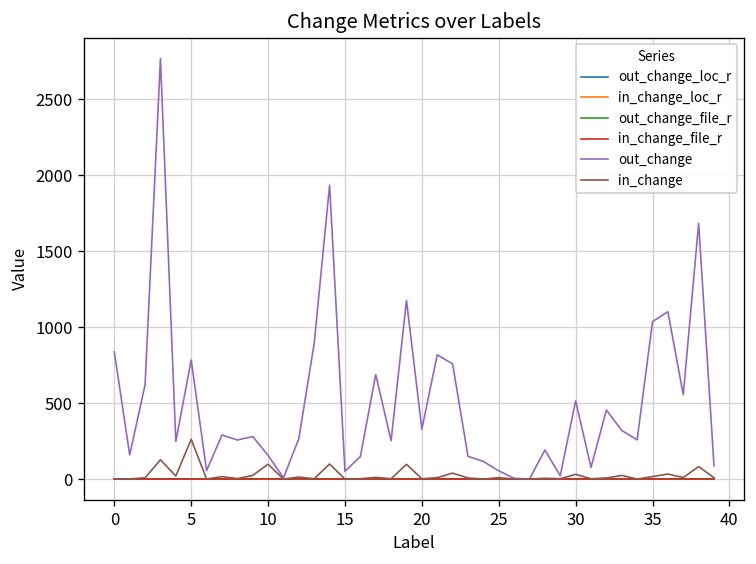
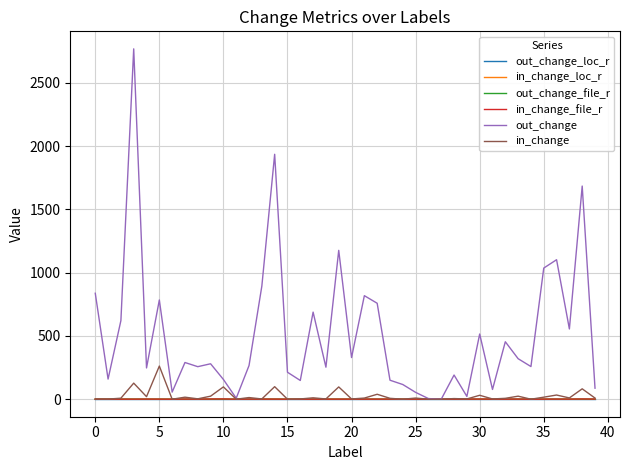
  {
    "in_change_file_r": {
      "5": 0,
      "10": 0,
      "30": 0
    },
    "out_change": {
      "0": 840,
      "5": 780,
      "10": 160,
-     "15": 50,
+     "15": 210,
      "20": 330,
      "25": 50,
      "30": 520,
      "35": 1040
    },
    "in_change": {
      "5": 260,
      "10": 100,
      "30": 30
    }
  }
